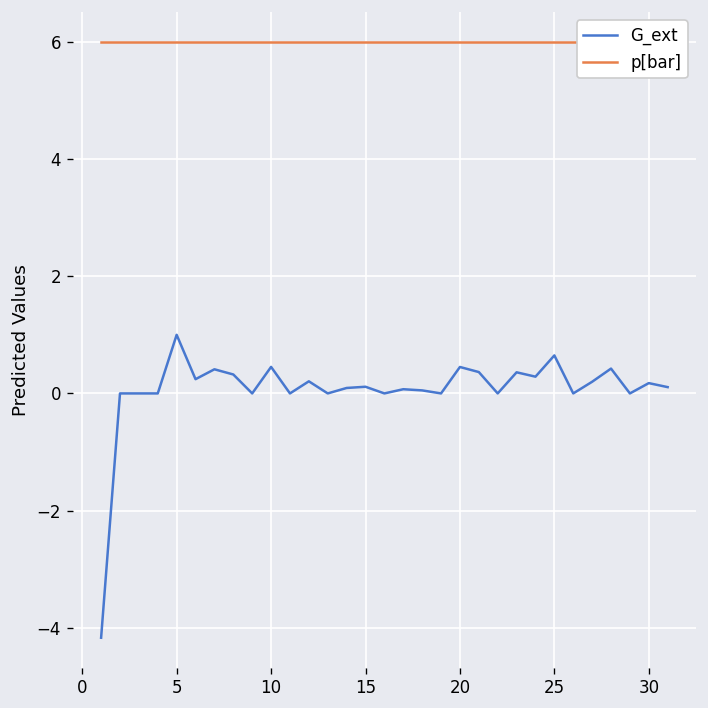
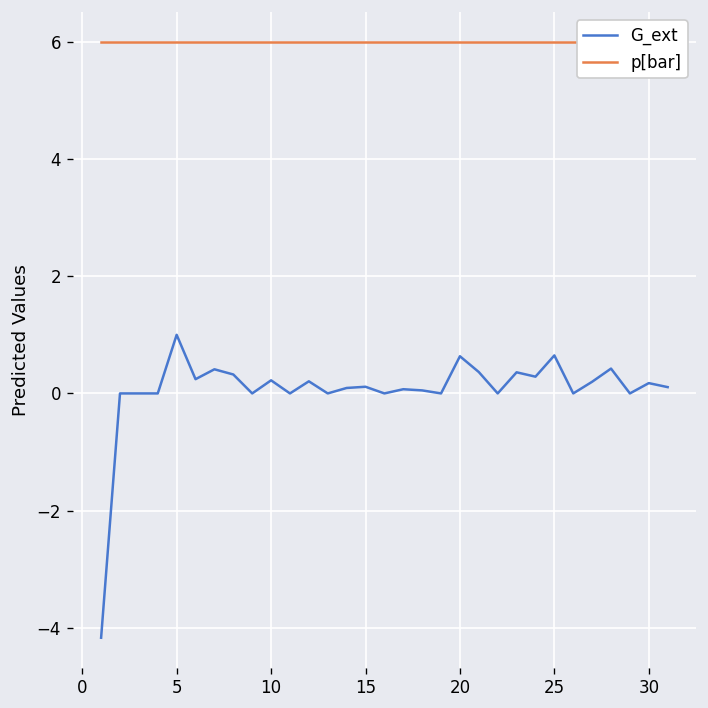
  {
    "G_ext": {
      "5": 1.0,
-     "10": 0.5,
+     "10": 0.2,
      "15": 0.1,
-     "20": 0.5,
+     "20": 0.6,
      "25": 0.6,
      "30": 0.2
    },
    "p[bar]": {
      "5": 6.0,
      "10": 6.0,
      "15": 6.0,
      "20": 6.0,
      "25": 6.0
    }
  }
